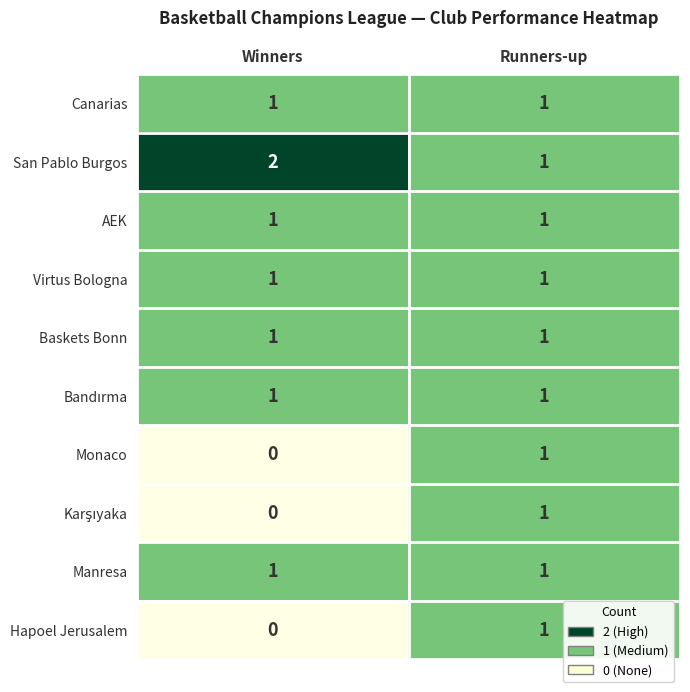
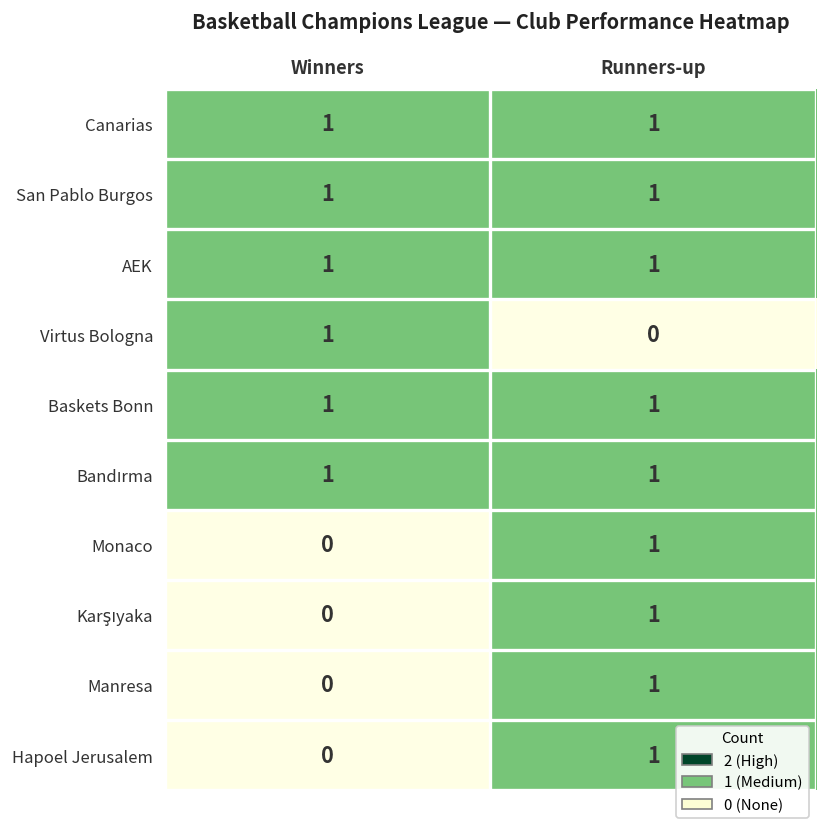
  {
    "Canarias": {
      "Winners": 1,
      "Runners-up": 1
    },
    "San Pablo Burgos": {
-     "Winners": 2,
+     "Winners": 1,
      "Runners-up": 1
    },
    "AEK": {
      "Winners": 1,
      "Runners-up": 1
    },
    "Virtus Bologna": {
      "Winners": 1,
-     "Runners-up": 1
+     "Runners-up": 0
    },
    "Baskets Bonn": {
      "Winners": 1,
      "Runners-up": 1
    },
    "Bandırma": {
      "Winners": 1,
      "Runners-up": 1
    },
    "Monaco": {
      "Winners": 0,
      "Runners-up": 1
    },
    "Karşıyaka": {
      "Winners": 0,
      "Runners-up": 1
    },
    "Manresa": {
-     "Winners": 1,
+     "Winners": 0,
      "Runners-up": 1
    },
    "Hapoel Jerusalem": {
      "Winners": 0,
      "Runners-up": 1
    }
  }
